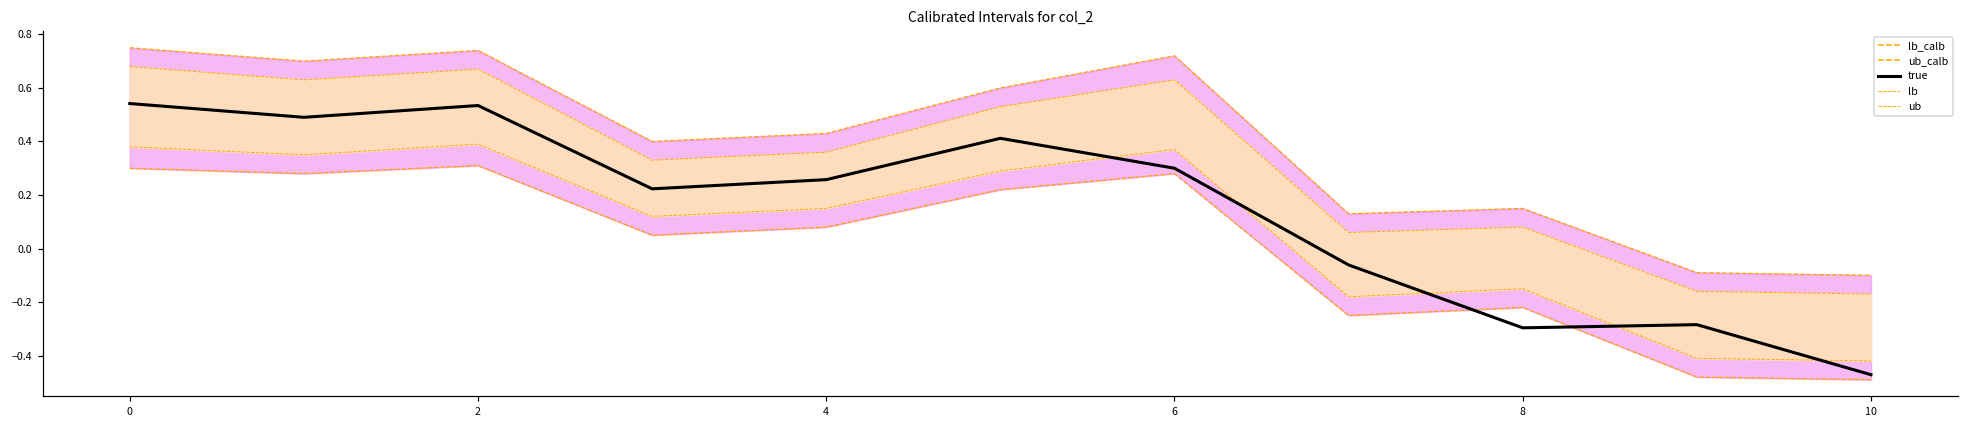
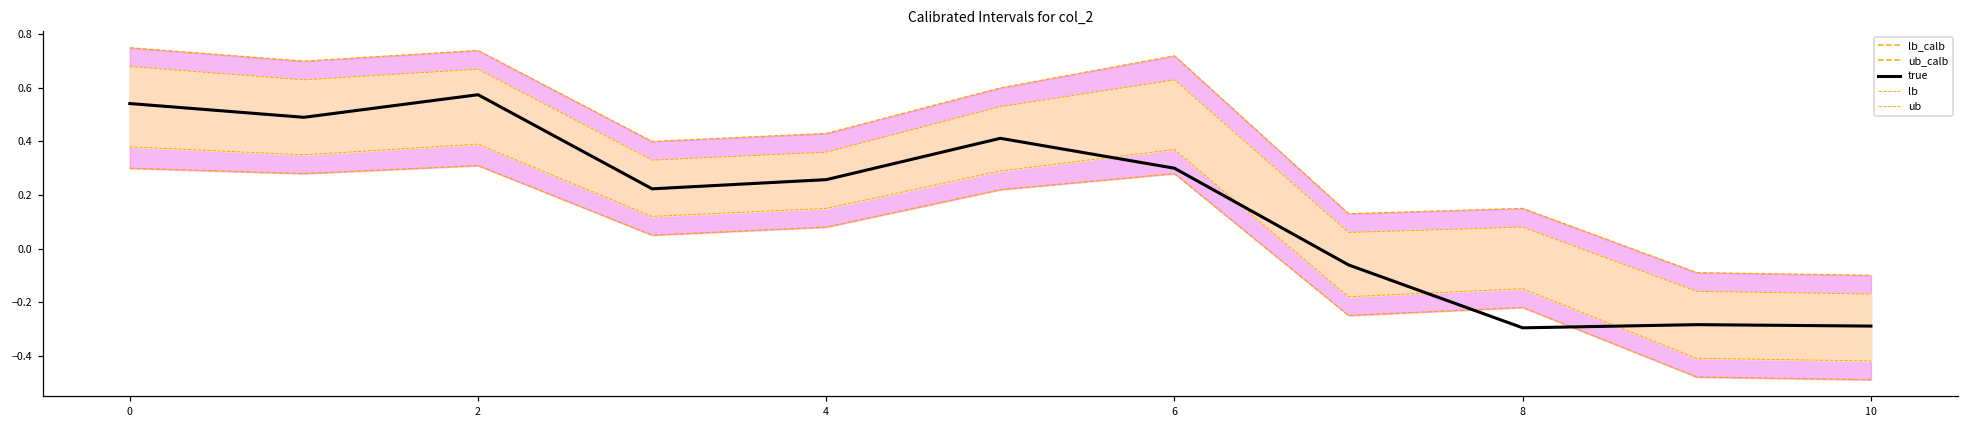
  {
    "true": {
      "0": 0.54,
-     "2": 0.53,
+     "2": 0.57,
      "4": 0.26,
      "6": 0.30,
      "8": -0.30,
-     "10": -0.47
+     "10": -0.29
    }
  }
